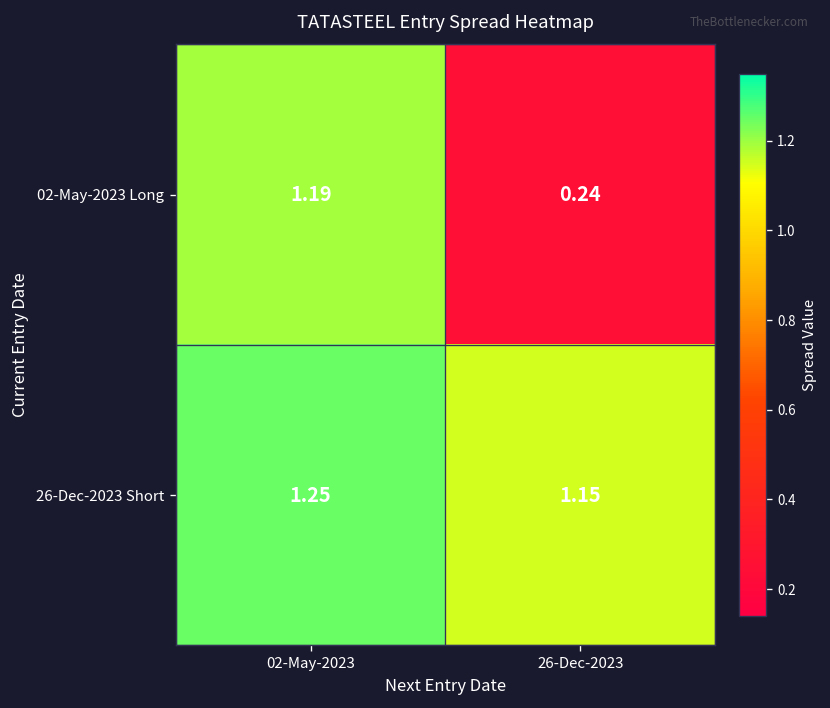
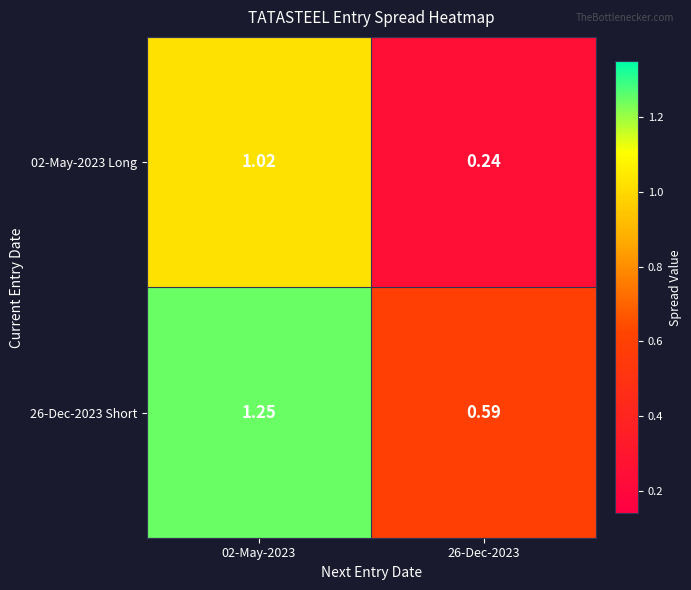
  {
    "02-May-2023 Long": {
-     "02-May-2023": 1.19,
+     "02-May-2023": 1.02,
      "26-Dec-2023": 0.24
    },
    "26-Dec-2023 Short": {
      "02-May-2023": 1.25,
-     "26-Dec-2023": 1.15
+     "26-Dec-2023": 0.59
    }
  }
